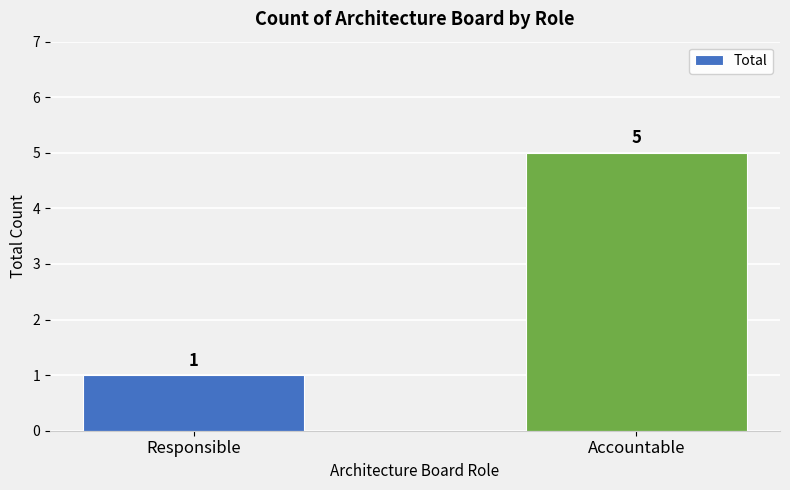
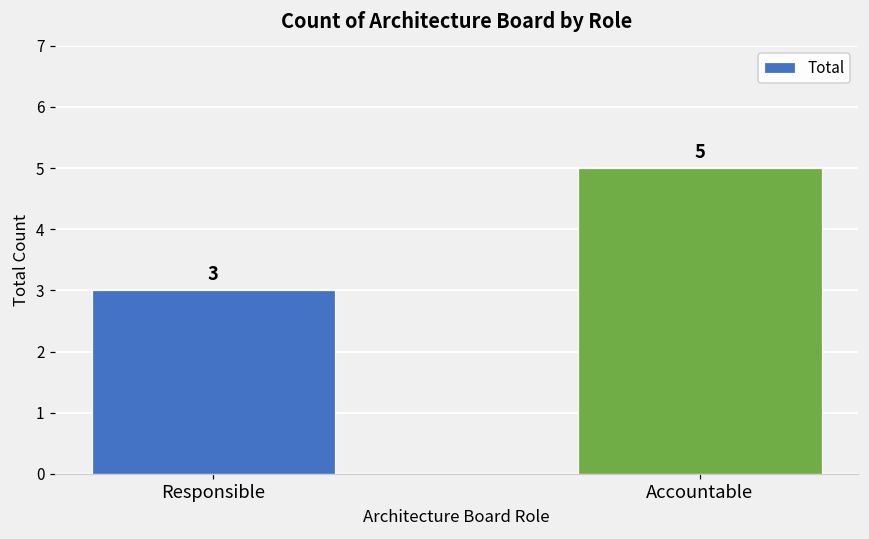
  {
-   "Responsible": 1,
+   "Responsible": 3,
    "Accountable": 5
  }
